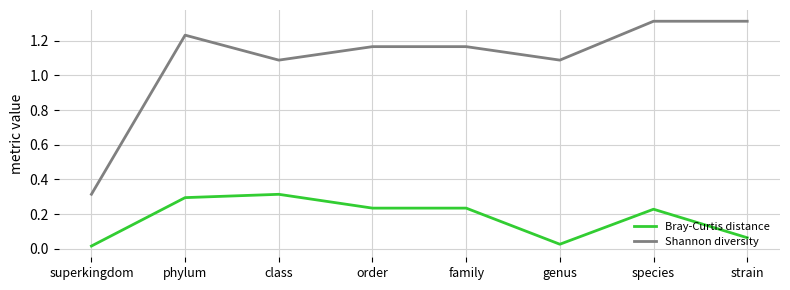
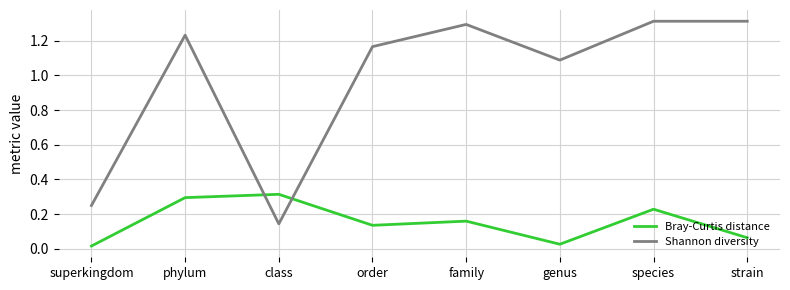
  {
    "Bray-Curtis distance": {
      "superkingdom": 0.02,
      "phylum": 0.29,
      "class": 0.31,
-     "order": 0.23,
-     "family": 0.23,
+     "order": 0.14,
+     "family": 0.16,
      "genus": 0.03,
      "species": 0.23,
      "strain": 0.06
    },
    "Shannon diversity": {
-     "superkingdom": 0.31,
+     "superkingdom": 0.25,
      "phylum": 1.23,
-     "class": 1.09,
+     "class": 0.14,
      "order": 1.17,
-     "family": 1.17,
+     "family": 1.29,
      "genus": 1.09,
      "species": 1.31,
      "strain": 1.31
    }
  }
